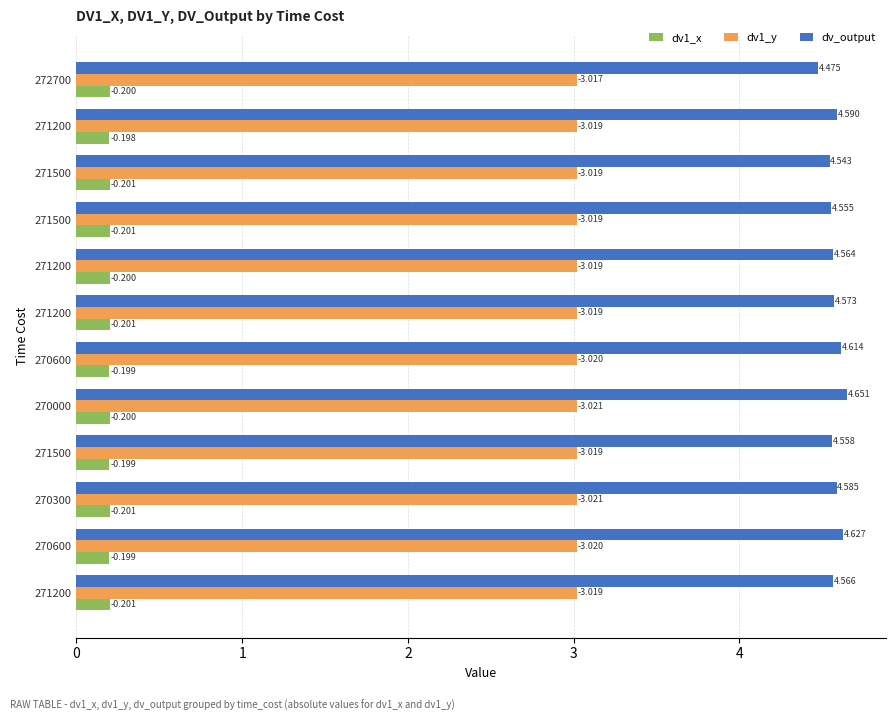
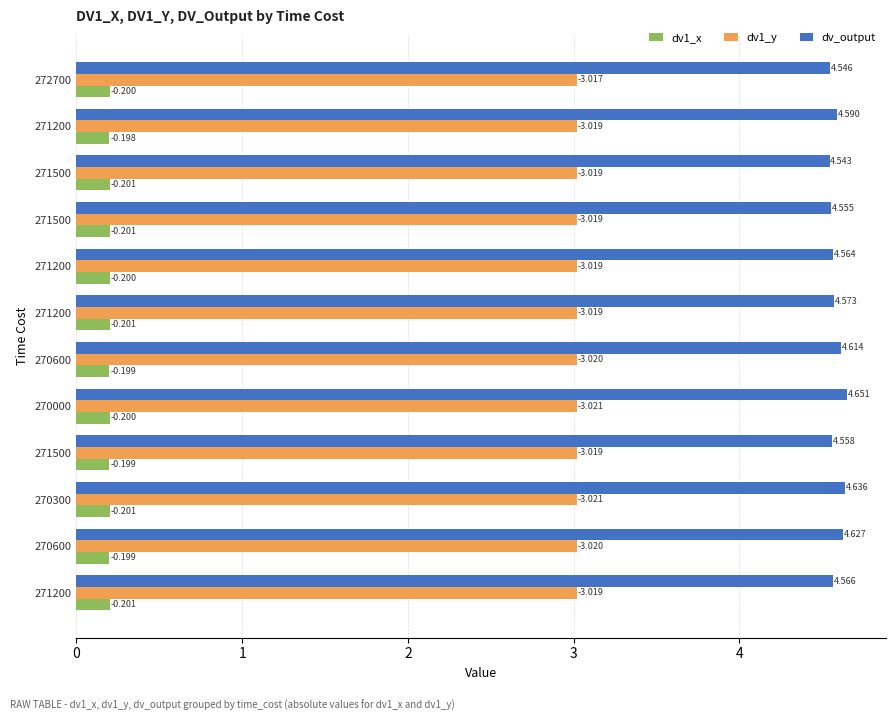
  {
    "dv_output": {
-     "272700": 4.475,
+     "272700": 4.546,
      "270000": 4.651,
-     "270300": 4.585
+     "270300": 4.636
    }
  }
